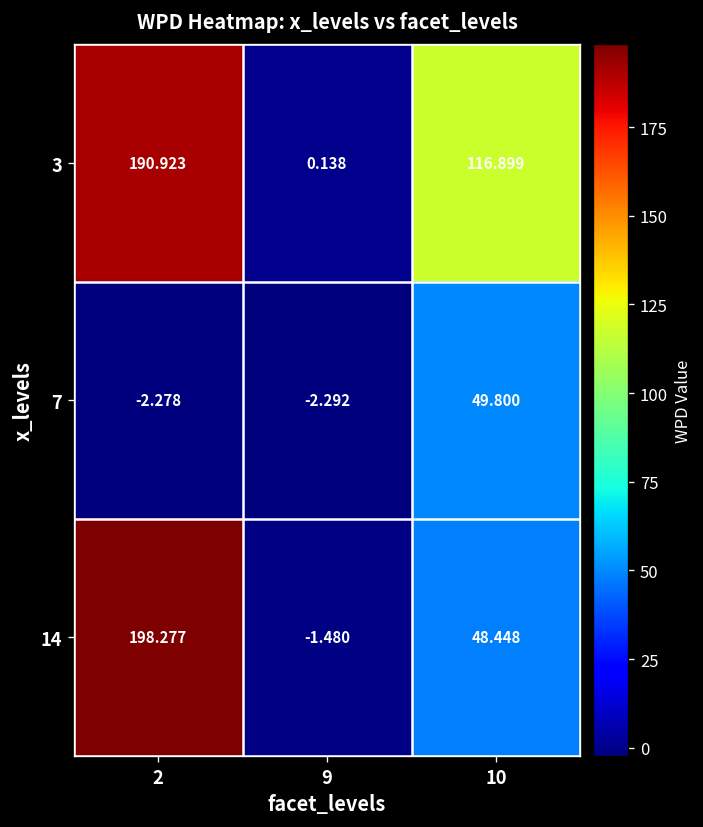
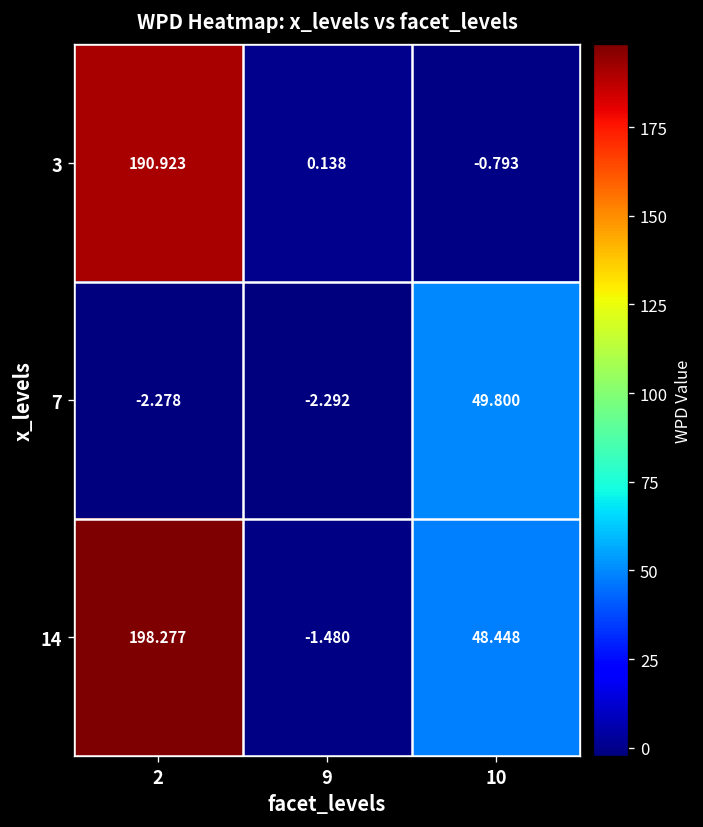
  {
    "3": {
      "2": 190.923,
      "9": 0.138,
-     "10": 116.899
+     "10": -0.793
    },
    "7": {
      "2": -2.278,
      "9": -2.292,
      "10": 49.800
    },
    "14": {
      "2": 198.277,
      "9": -1.480,
      "10": 48.448
    }
  }
